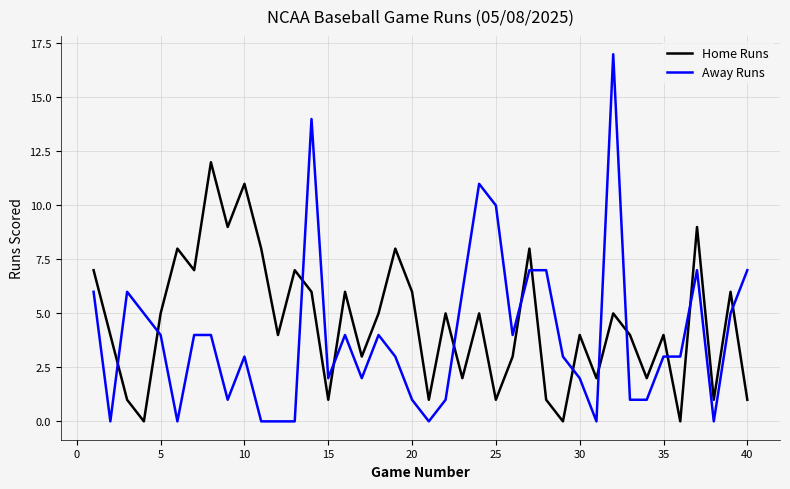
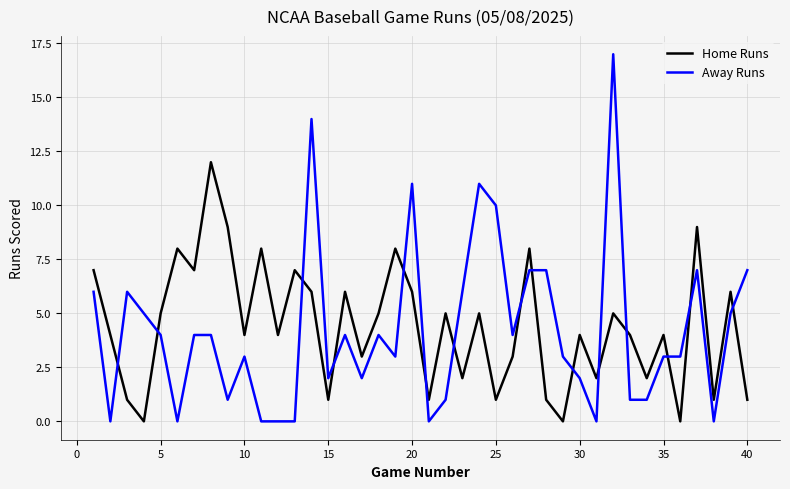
  {
    "Home Runs": {
      "5": 5,
-     "10": 11,
+     "10": 4,
      "15": 1,
      "20": 6,
      "25": 1,
      "30": 4,
      "35": 4,
      "40": 1
    },
    "Away Runs": {
      "5": 4,
      "10": 3,
      "15": 2,
-     "20": 1,
+     "20": 11,
      "25": 10,
      "30": 2,
      "35": 3,
      "40": 7
    }
  }
